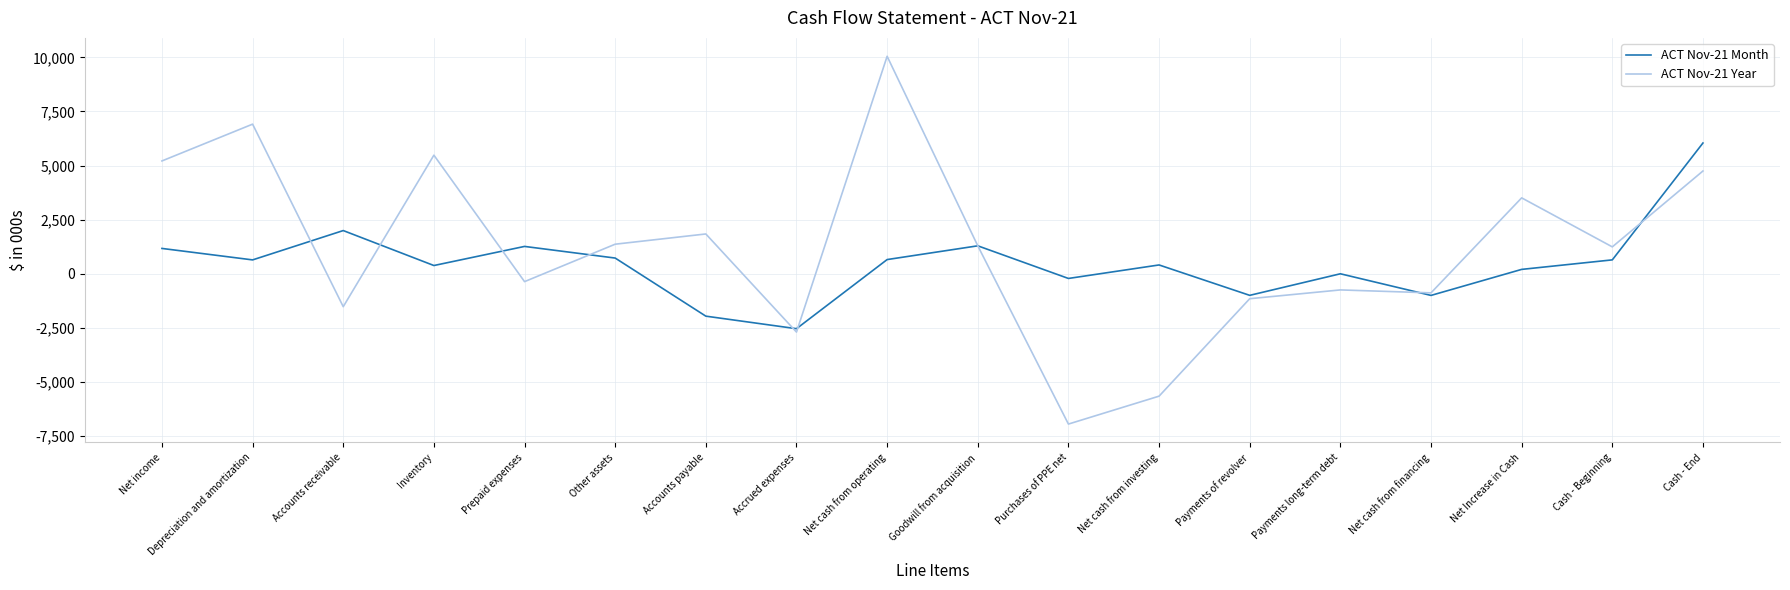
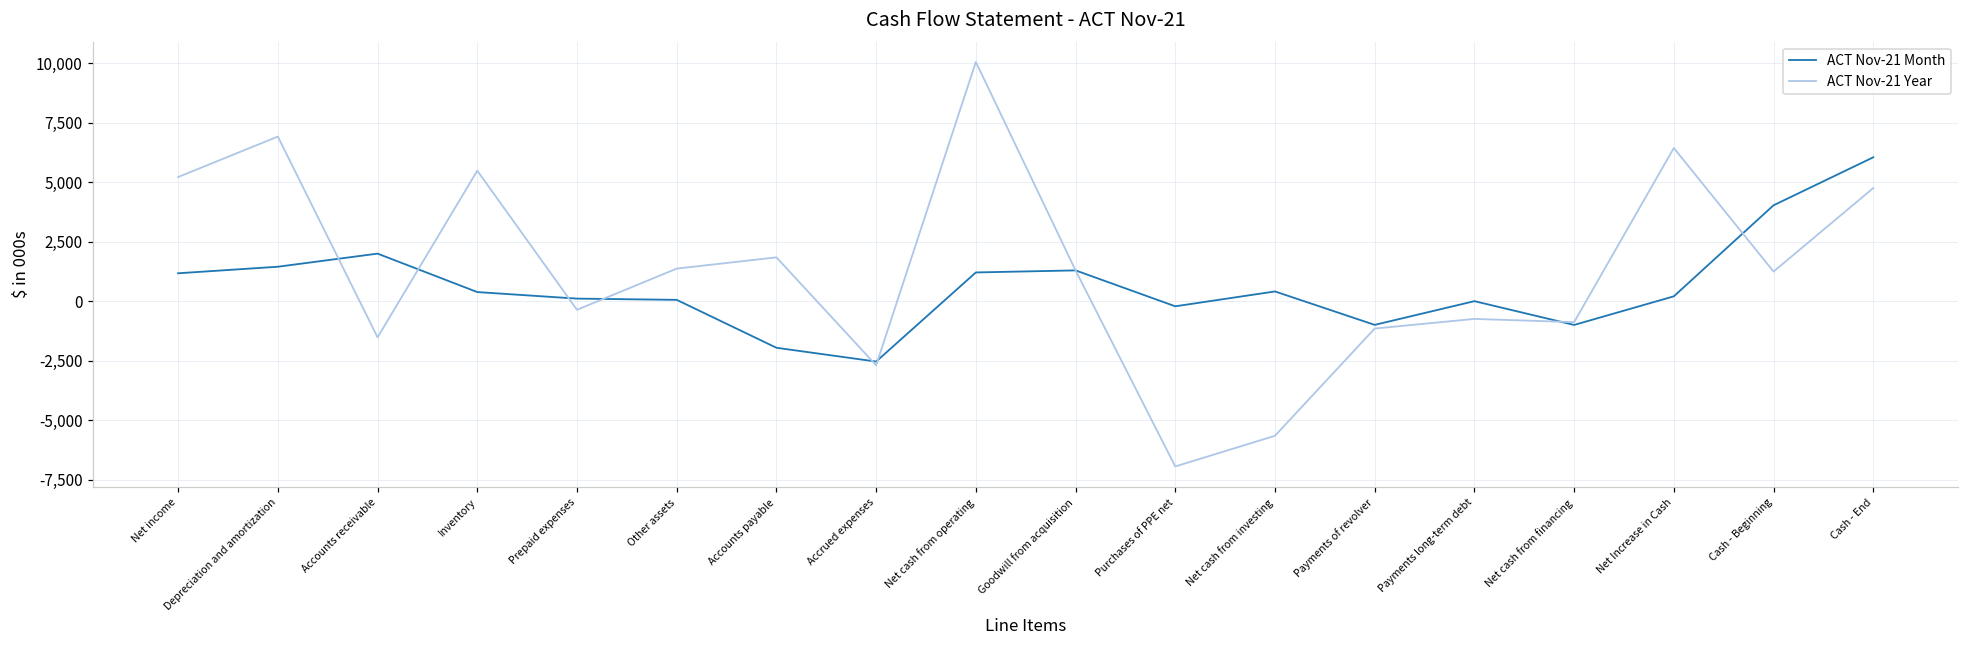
  {
    "ACT Nov-21 Month": {
      "Net income": "1,200",
-     "Depreciation and amortization": "600",
+     "Depreciation and amortization": "1,400",
      "Accounts receivable": "2,000",
      "Inventory": "400",
-     "Prepaid expenses": "1,300",
-     "Other assets": "700",
+     "Prepaid expenses": "100",
+     "Other assets": "100",
      "Accounts payable": "-2,000",
      "Accrued expenses": "-2,500",
-     "Net cash from operating": "700",
+     "Net cash from operating": "1,200",
      "Purchases of PPE net": "-200",
      "Net cash from investing": "400",
      "Payments of revolver": "-1,000",
      "Payments long-term debt": "0",
      "Net Increase in Cash": "200",
-     "Cash - Beginning": "600",
+     "Cash - Beginning": "4,000",
      "Cash - End": "6,000"
    },
    "ACT Nov-21 Year": {
      "Net income": "5,200",
      "Depreciation and amortization": "6,900",
      "Accounts receivable": "-1,500",
      "Inventory": "5,500",
      "Prepaid expenses": "-400",
      "Other assets": "1,400",
      "Accounts payable": "1,800",
      "Accrued expenses": "-2,700",
      "Net cash from operating": "10,100",
      "Purchases of PPE net": "-7,000",
      "Net cash from investing": "-5,700",
      "Payments of revolver": "-1,200",
      "Payments long-term debt": "-700",
-     "Net Increase in Cash": "3,500",
+     "Net Increase in Cash": "6,400",
      "Cash - Beginning": "1,200",
      "Cash - End": "4,700"
    }
  }
